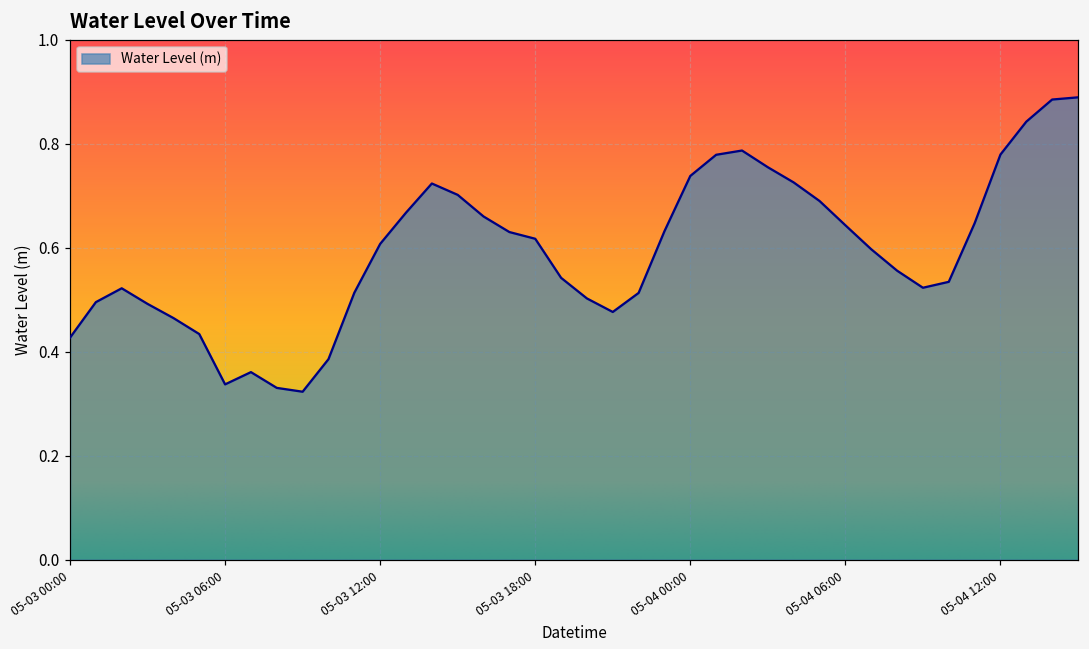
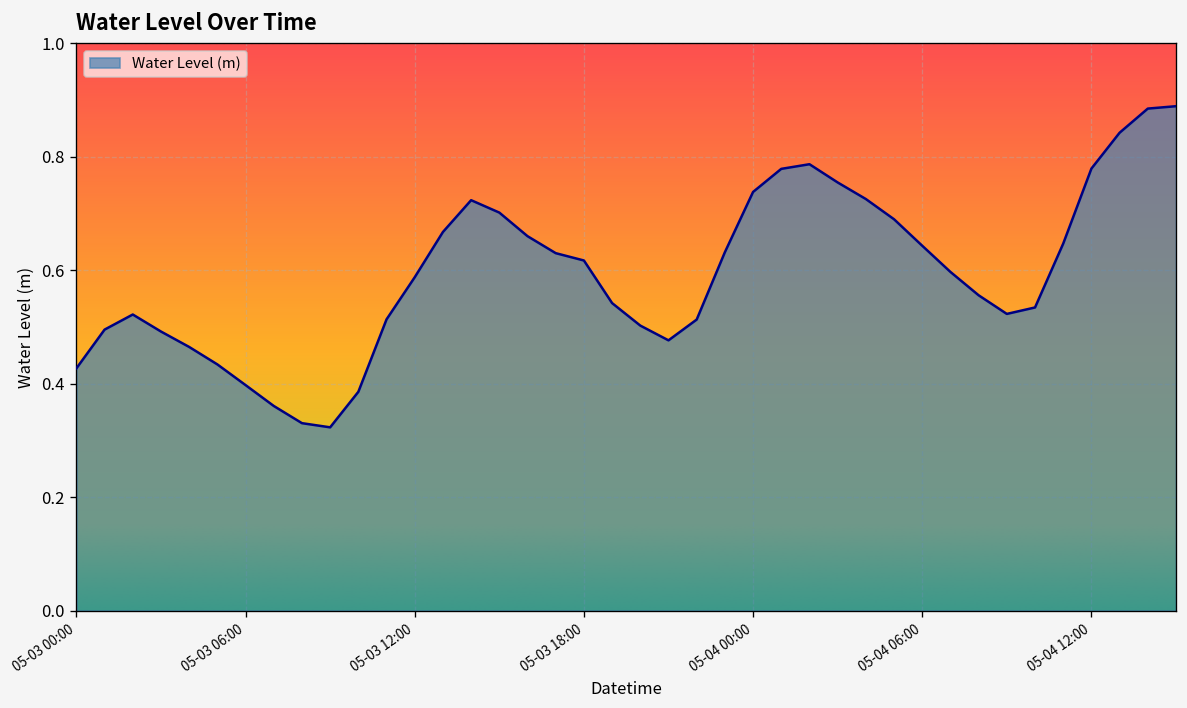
  {
    "05-03 00:00": 0.43,
-   "05-03 06:00": 0.34,
-   "05-03 12:00": 0.61,
+   "05-03 06:00": 0.40,
+   "05-03 12:00": 0.59,
    "05-03 18:00": 0.62,
    "05-04 00:00": 0.74,
    "05-04 06:00": 0.64,
    "05-04 12:00": 0.78
  }
